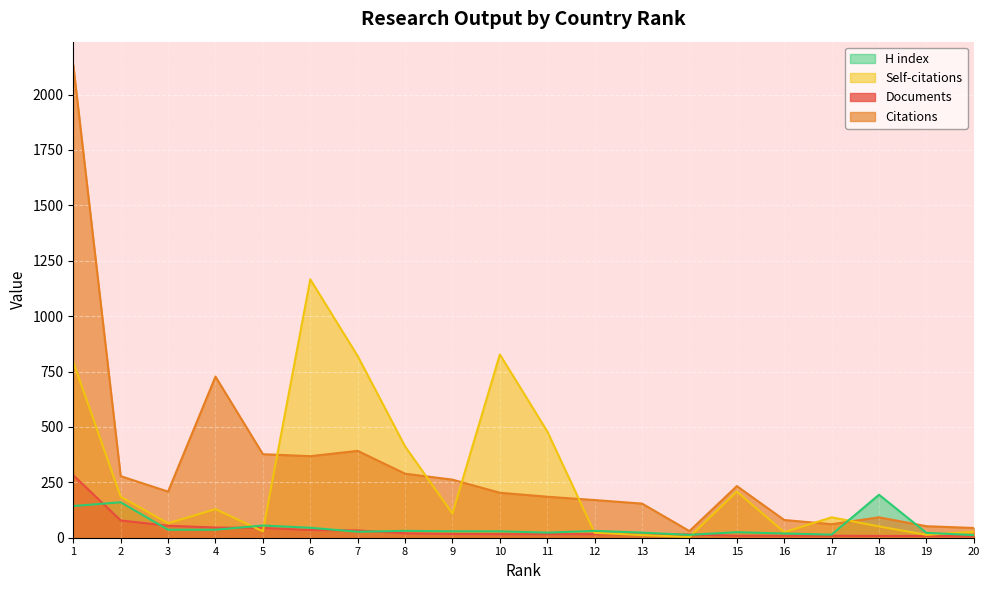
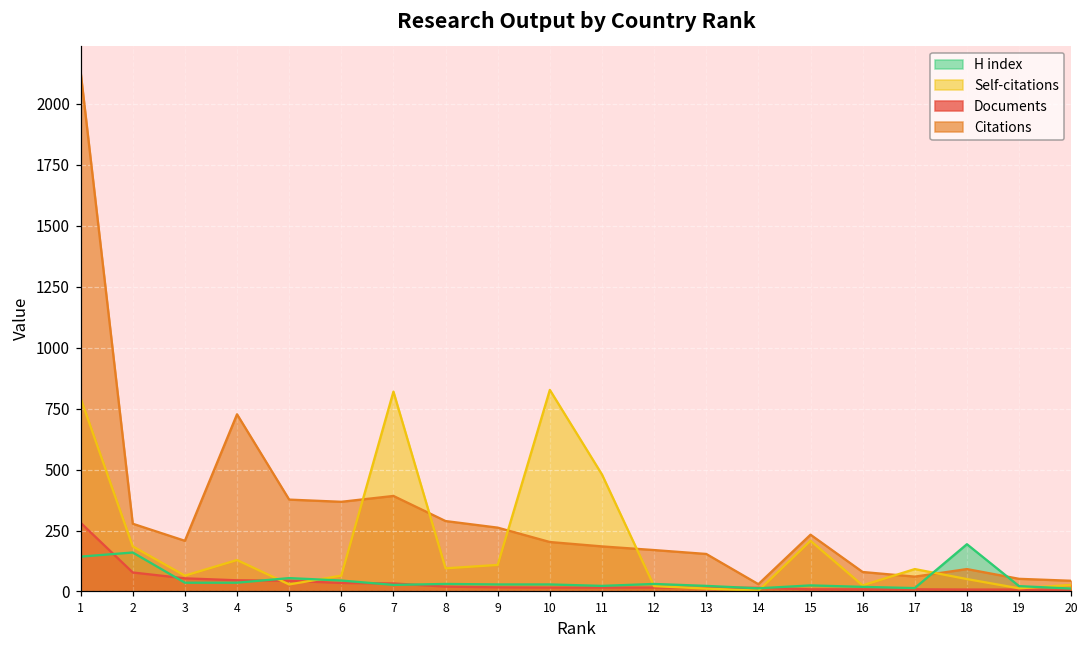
  {
    "H index": {
      "1": 140,
      "2": 160,
      "3": 40,
      "9": 30,
      "10": 30,
      "15": 30,
      "18": 190
    },
    "Self-citations": {
      "1": 790,
      "2": 190,
      "4": 130,
      "5": 30,
-     "6": 1170,
+     "6": 70,
      "7": 820,
-     "8": 410,
+     "8": 100,
      "9": 110,
      "10": 830,
      "11": 480,
      "15": 210,
      "17": 90,
      "18": 50,
      "20": 30
    }
  }
